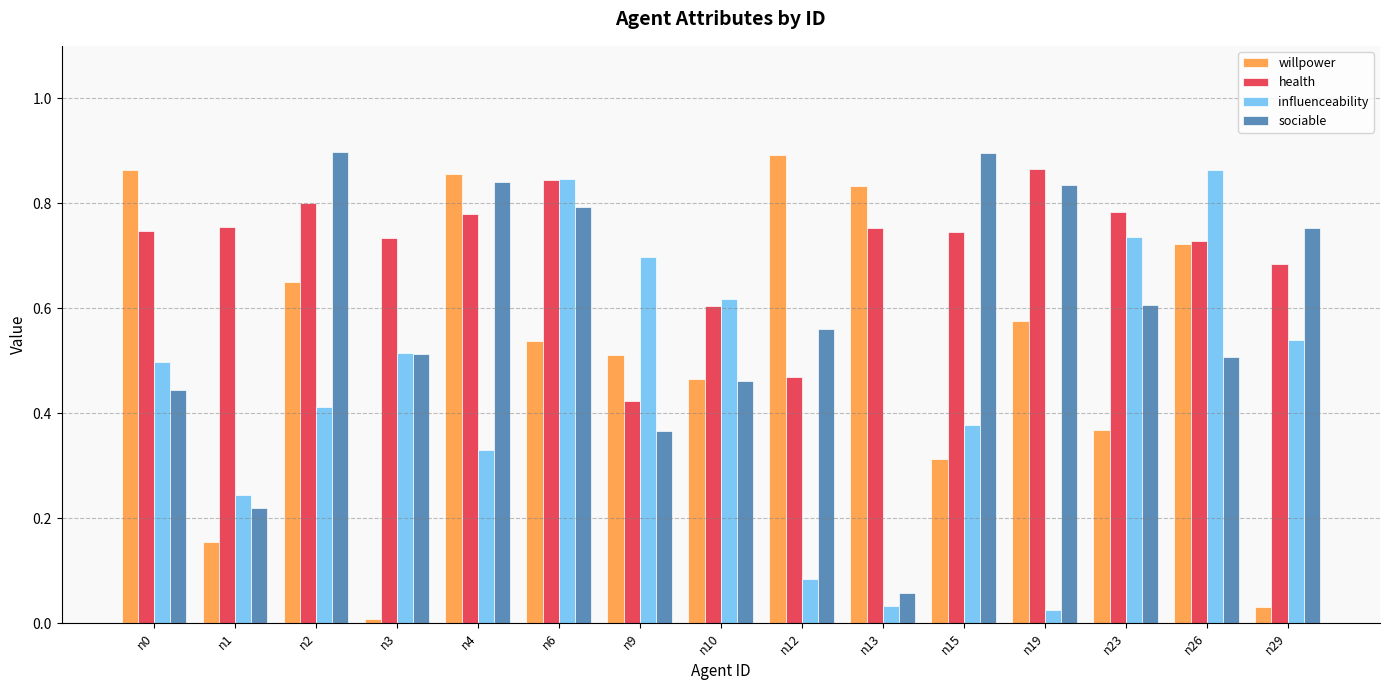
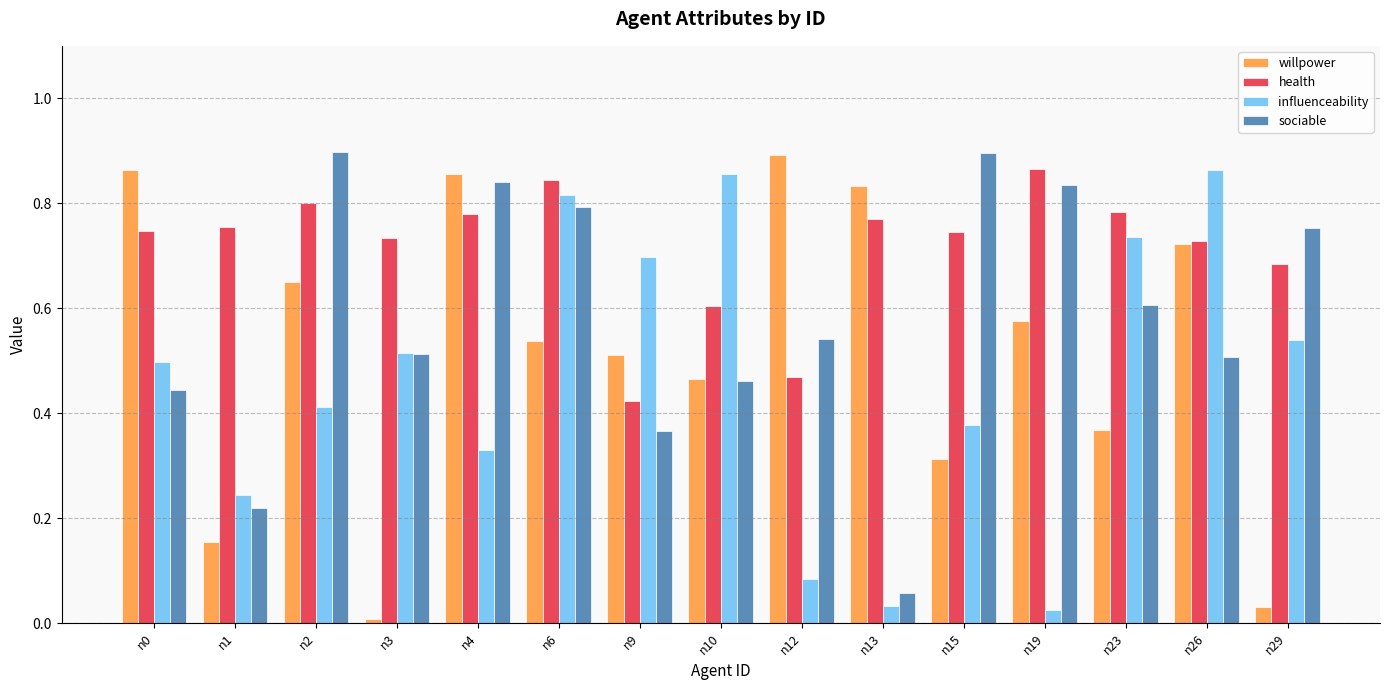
  {
    "willpower": {
      "n0": 0.86,
      "n1": 0.15,
      "n2": 0.65,
      "n3": 0.01,
      "n4": 0.86,
      "n6": 0.54,
      "n9": 0.51,
      "n10": 0.46,
      "n12": 0.89,
      "n13": 0.83,
      "n15": 0.31,
      "n19": 0.58,
      "n23": 0.37,
      "n26": 0.72,
      "n29": 0.03
    },
    "health": {
      "n0": 0.75,
      "n1": 0.75,
      "n2": 0.80,
      "n3": 0.73,
      "n4": 0.78,
      "n6": 0.84,
      "n9": 0.42,
      "n10": 0.61,
      "n12": 0.47,
-     "n13": 0.75,
+     "n13": 0.77,
      "n15": 0.75,
      "n19": 0.87,
      "n23": 0.78,
      "n26": 0.73,
      "n29": 0.68
    },
    "influenceability": {
      "n0": 0.50,
      "n1": 0.24,
      "n2": 0.41,
      "n3": 0.51,
      "n4": 0.33,
-     "n6": 0.85,
+     "n6": 0.82,
      "n9": 0.70,
-     "n10": 0.62,
+     "n10": 0.86,
      "n12": 0.08,
      "n13": 0.03,
      "n15": 0.38,
      "n19": 0.03,
      "n23": 0.74,
      "n26": 0.86,
      "n29": 0.54
    },
    "sociable": {
      "n0": 0.45,
      "n1": 0.22,
      "n2": 0.90,
      "n3": 0.51,
      "n4": 0.84,
      "n6": 0.79,
      "n9": 0.37,
      "n10": 0.46,
-     "n12": 0.56,
+     "n12": 0.54,
      "n13": 0.06,
      "n15": 0.90,
      "n19": 0.83,
      "n23": 0.61,
      "n26": 0.51,
      "n29": 0.75
    }
  }
